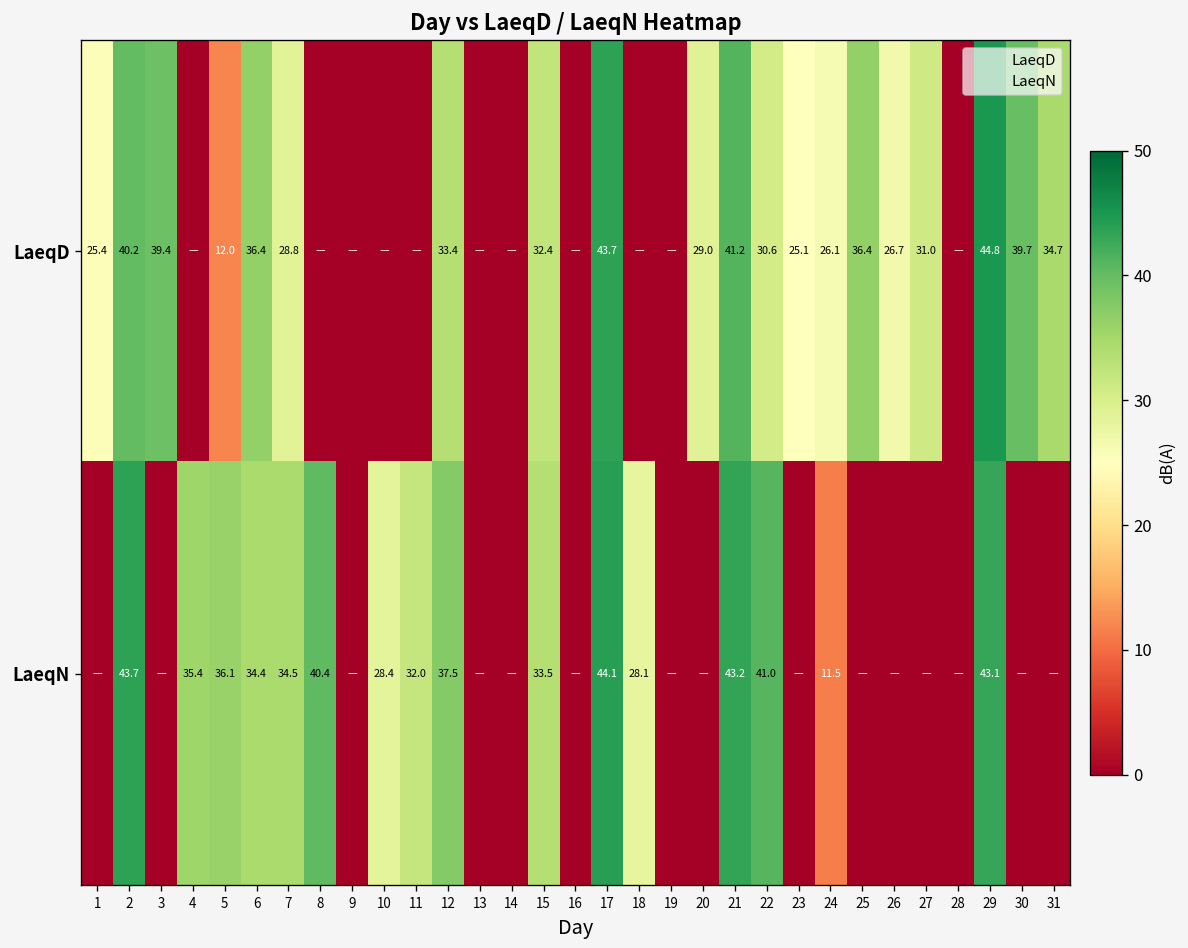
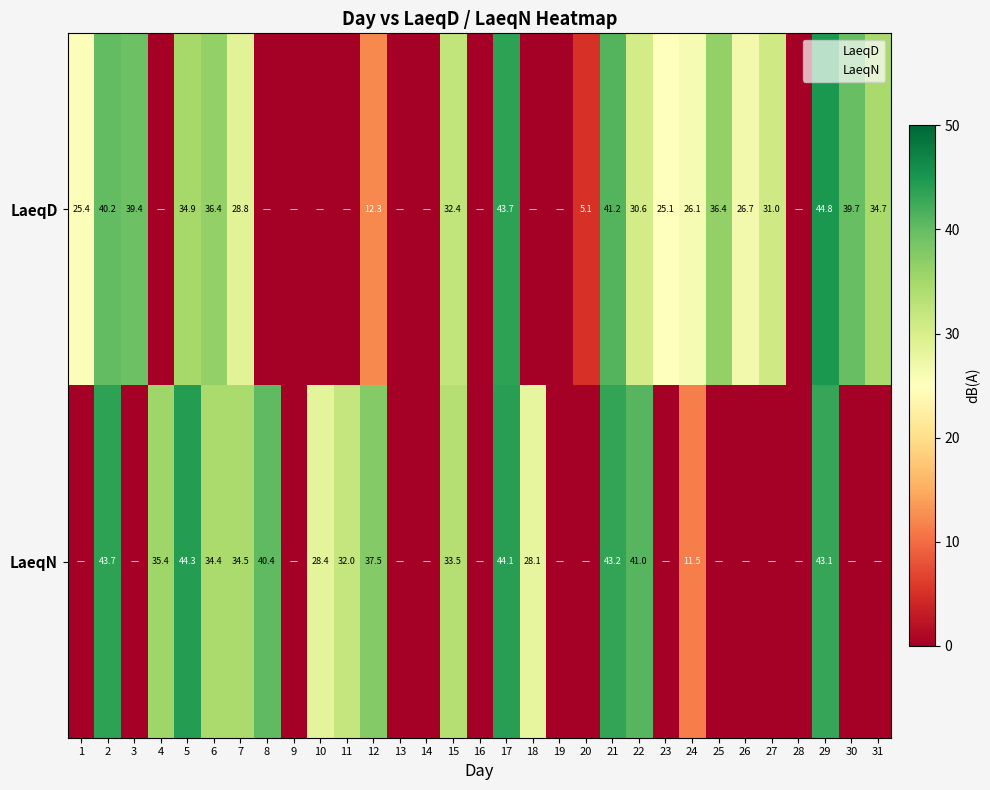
  {
    "LaeqD": {
      "1": 25.4,
      "2": 40.2,
      "3": 39.4,
-     "5": 12.0,
+     "5": 34.9,
      "6": 36.4,
      "7": 28.8,
-     "12": 33.4,
+     "12": 12.3,
      "15": 32.4,
      "17": 43.7,
-     "20": 29.0,
+     "20": 5.1,
      "21": 41.2,
      "22": 30.6,
      "23": 25.1,
      "24": 26.1,
      "25": 36.4,
      "26": 26.7,
      "27": 31.0,
      "29": 44.8,
      "30": 39.7,
      "31": 34.7
    },
    "LaeqN": {
      "2": 43.7,
      "4": 35.4,
-     "5": 36.1,
+     "5": 44.3,
      "6": 34.4,
      "7": 34.5,
      "8": 40.4,
      "10": 28.4,
      "11": 32.0,
      "12": 37.5,
      "15": 33.5,
      "17": 44.1,
      "18": 28.1,
      "21": 43.2,
      "22": 41.0,
      "24": 11.5,
      "29": 43.1
    }
  }
